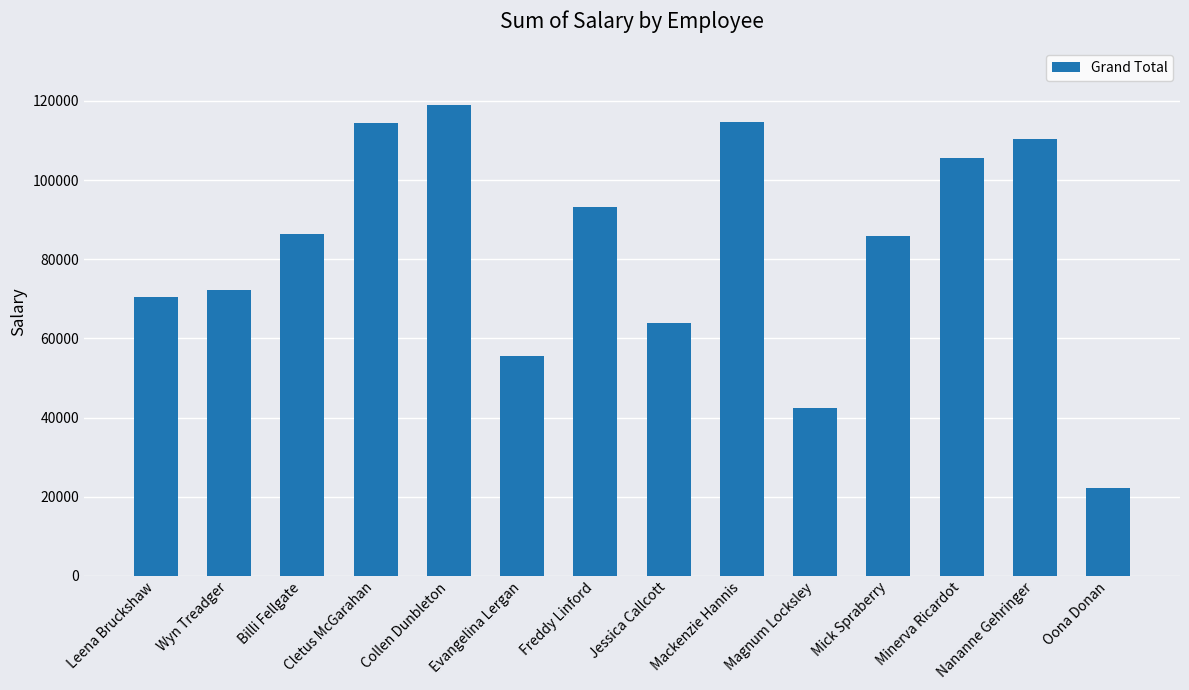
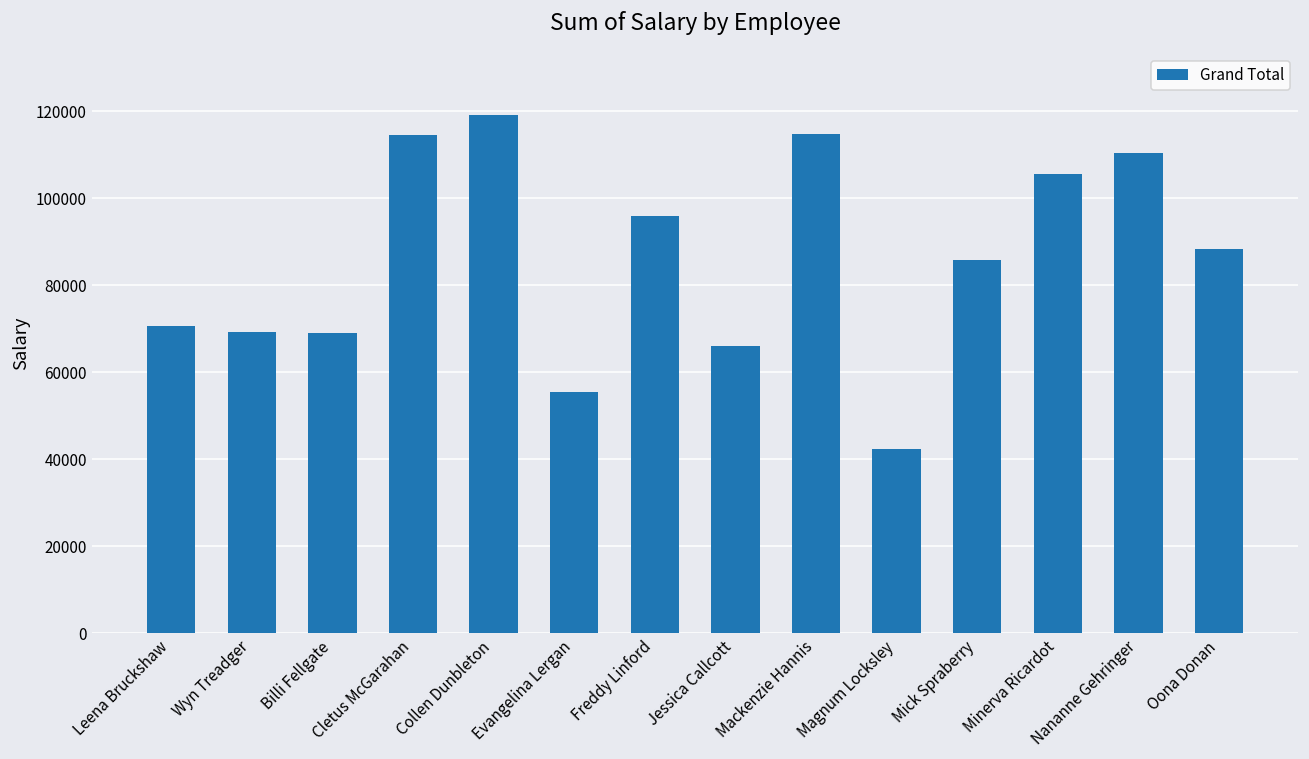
  {
    "Leena Bruckshaw": 71000,
-   "Wyn Treadger": 72000,
-   "Billi Fellgate": 86000,
+   "Wyn Treadger": 69000,
+   "Billi Fellgate": 69000,
    "Cletus McGarahan": 114000,
    "Collen Dunbleton": 119000,
    "Evangelina Lergan": 55000,
-   "Freddy Linford": 93000,
-   "Jessica Callcott": 64000,
+   "Freddy Linford": 96000,
+   "Jessica Callcott": 66000,
    "Mackenzie Hannis": 115000,
    "Magnum Locksley": 42000,
    "Mick Spraberry": 86000,
    "Minerva Ricardot": 105000,
    "Nananne Gehringer": 110000,
-   "Oona Donan": 22000
+   "Oona Donan": 88000
  }
